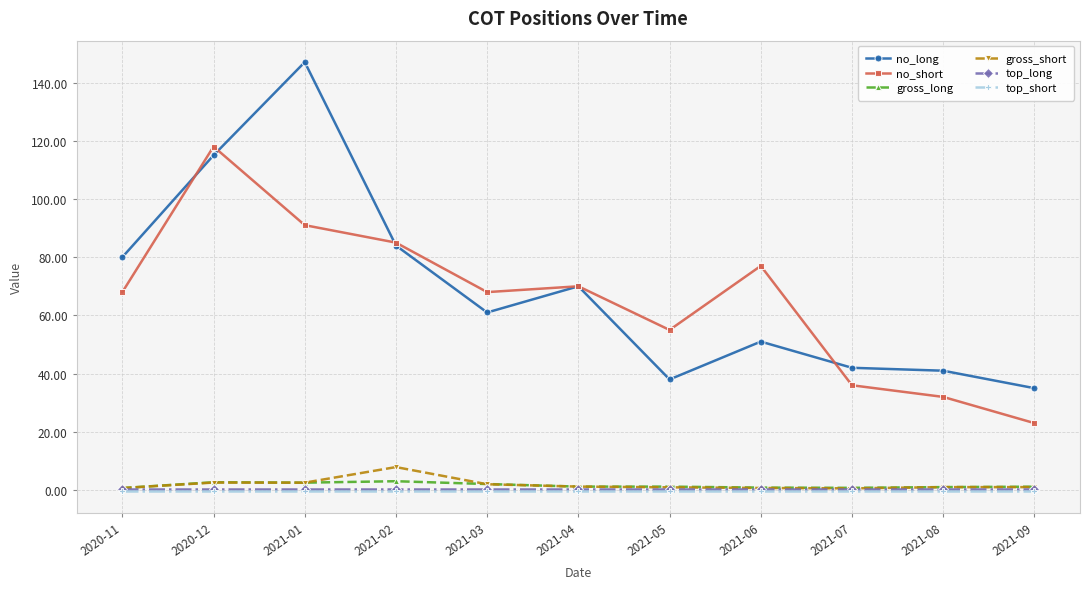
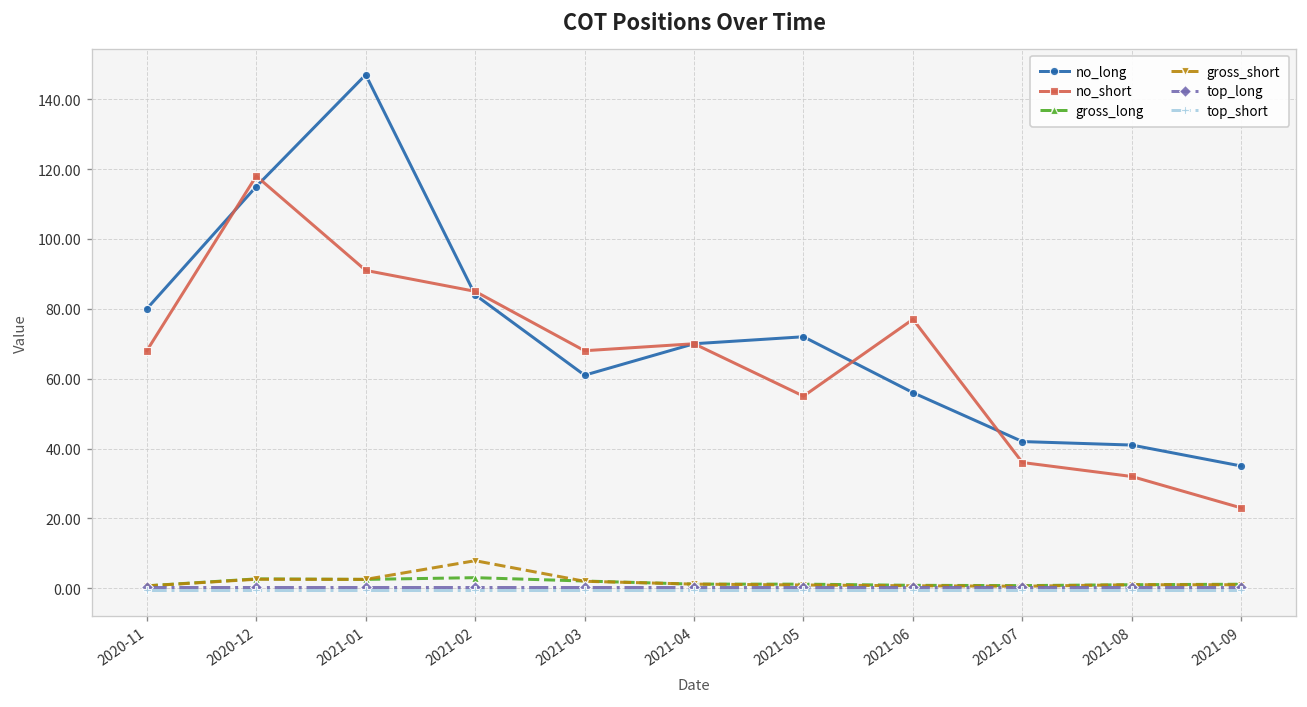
  {
    "no_long": {
      "2020-11": 80,
      "2020-12": 115,
      "2021-01": 147,
      "2021-02": 84,
      "2021-03": 61,
-     "2021-05": 38,
-     "2021-06": 51,
+     "2021-05": 72,
+     "2021-06": 56,
      "2021-07": 42,
      "2021-08": 41,
      "2021-09": 35
    },
    "no_short": {
      "2020-11": 68,
      "2020-12": 118,
      "2021-01": 91,
      "2021-02": 85,
      "2021-03": 68,
      "2021-05": 55,
      "2021-06": 77,
      "2021-07": 36,
      "2021-08": 32,
      "2021-09": 23
    },
    "gross_long": {
      "2021-02": 3
    },
    "gross_short": {
      "2021-02": 8
    },
    "top_long": {
      "2020-12": 0,
      "2021-01": 0,
      "2021-02": 0,
      "2021-03": 0
    },
    "top_short": {
      "2020-11": 0,
      "2020-12": 0,
      "2021-01": 0,
      "2021-02": 0,
      "2021-03": 0,
      "2021-04": 0,
      "2021-05": 0,
      "2021-06": 0,
      "2021-07": 0,
      "2021-08": 0,
      "2021-09": 0
    }
  }
